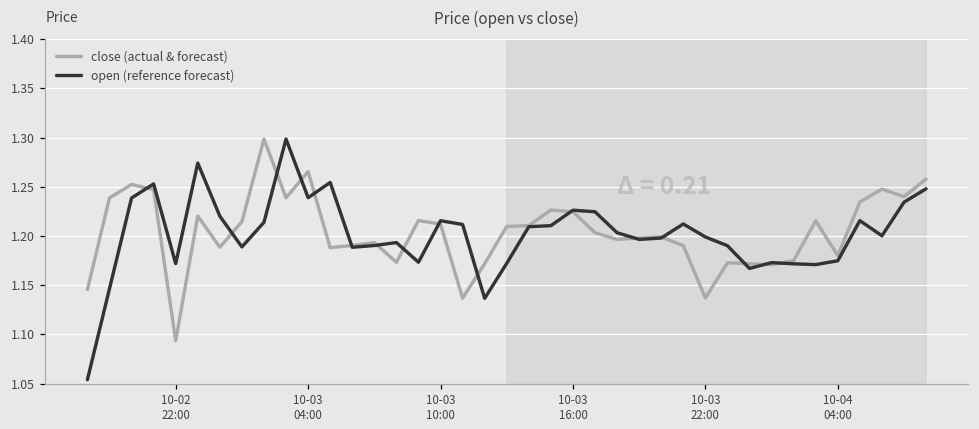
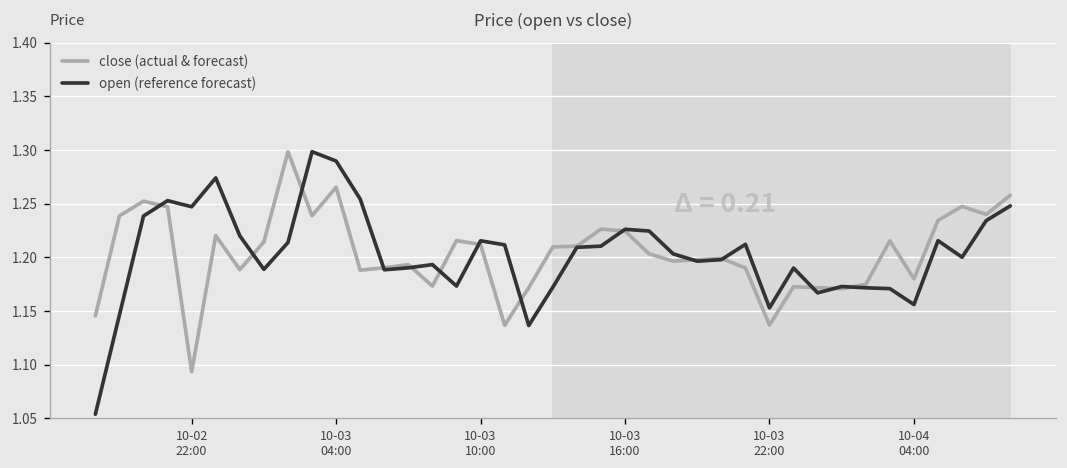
  {
    "close (actual & forecast)": {
      "10-02 22:00": 1.09,
      "10-03 04:00": 1.27,
      "10-03 10:00": 1.21,
      "10-03 22:00": 1.14,
      "10-04 04:00": 1.18
    },
    "open (reference forecast)": {
-     "10-02 22:00": 1.17,
-     "10-03 04:00": 1.24,
+     "10-02 22:00": 1.25,
+     "10-03 04:00": 1.29,
      "10-03 10:00": 1.22,
-     "10-03 22:00": 1.20,
-     "10-04 04:00": 1.17
+     "10-03 22:00": 1.15,
+     "10-04 04:00": 1.16
    }
  }
